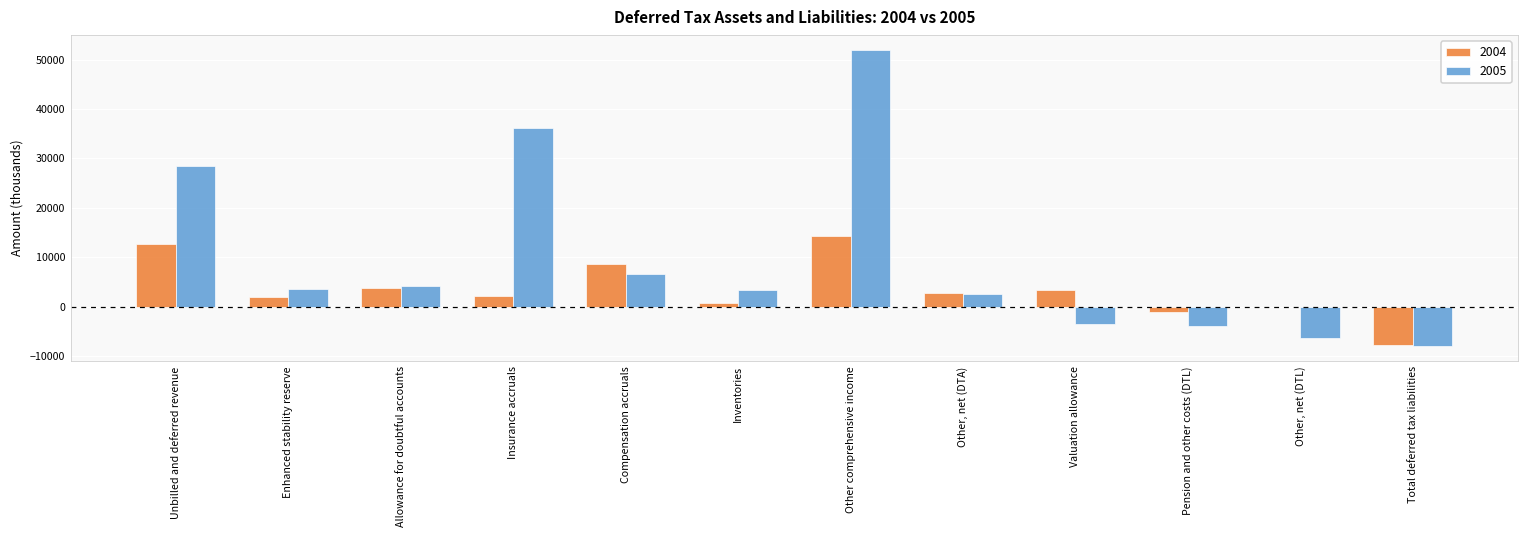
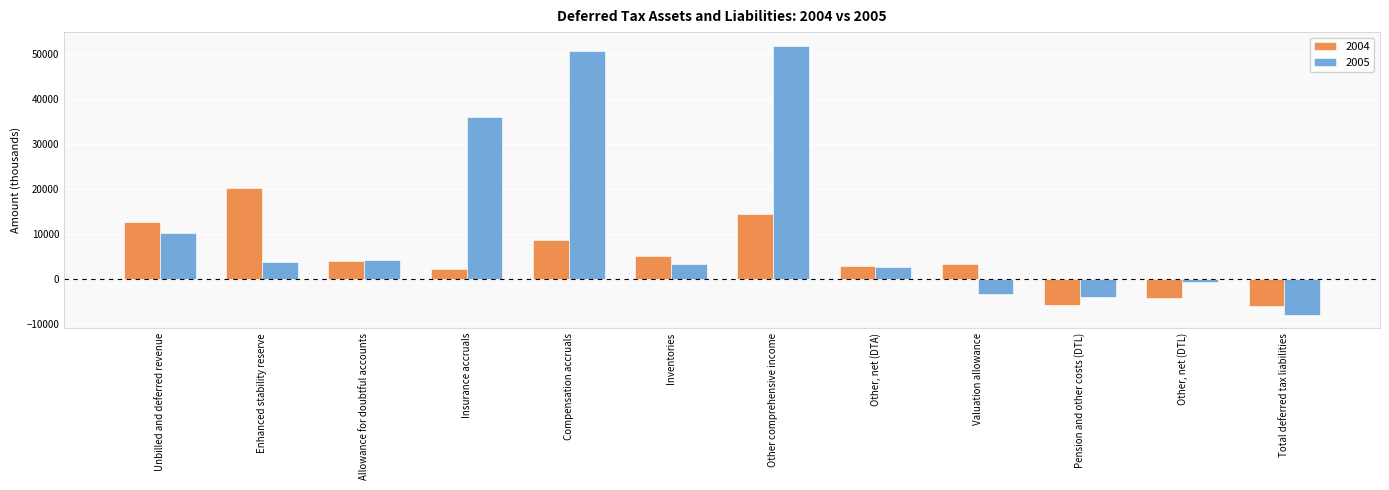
  {
    "2004": {
      "Unbilled and deferred revenue": 13000,
-     "Enhanced stability reserve": 2000,
+     "Enhanced stability reserve": 20000,
      "Allowance for doubtful accounts": 4000,
      "Insurance accruals": 2000,
      "Compensation accruals": 9000,
-     "Inventories": 1000,
+     "Inventories": 5000,
      "Other comprehensive income": 14000,
      "Other, net (DTA)": 3000,
      "Valuation allowance": 3000,
-     "Pension and other costs (DTL)": -1000,
-     "Other, net (DTL)": 0,
-     "Total deferred tax liabilities": -8000
+     "Pension and other costs (DTL)": -6000,
+     "Other, net (DTL)": -4000,
+     "Total deferred tax liabilities": -6000
    },
    "2005": {
-     "Unbilled and deferred revenue": 28000,
+     "Unbilled and deferred revenue": 10000,
      "Enhanced stability reserve": 4000,
      "Allowance for doubtful accounts": 4000,
      "Insurance accruals": 36000,
-     "Compensation accruals": 7000,
+     "Compensation accruals": 51000,
      "Inventories": 3000,
      "Other comprehensive income": 52000,
      "Other, net (DTA)": 3000,
      "Valuation allowance": -3000,
      "Pension and other costs (DTL)": -4000,
-     "Other, net (DTL)": -6000,
+     "Other, net (DTL)": -1000,
      "Total deferred tax liabilities": -8000
    }
  }
